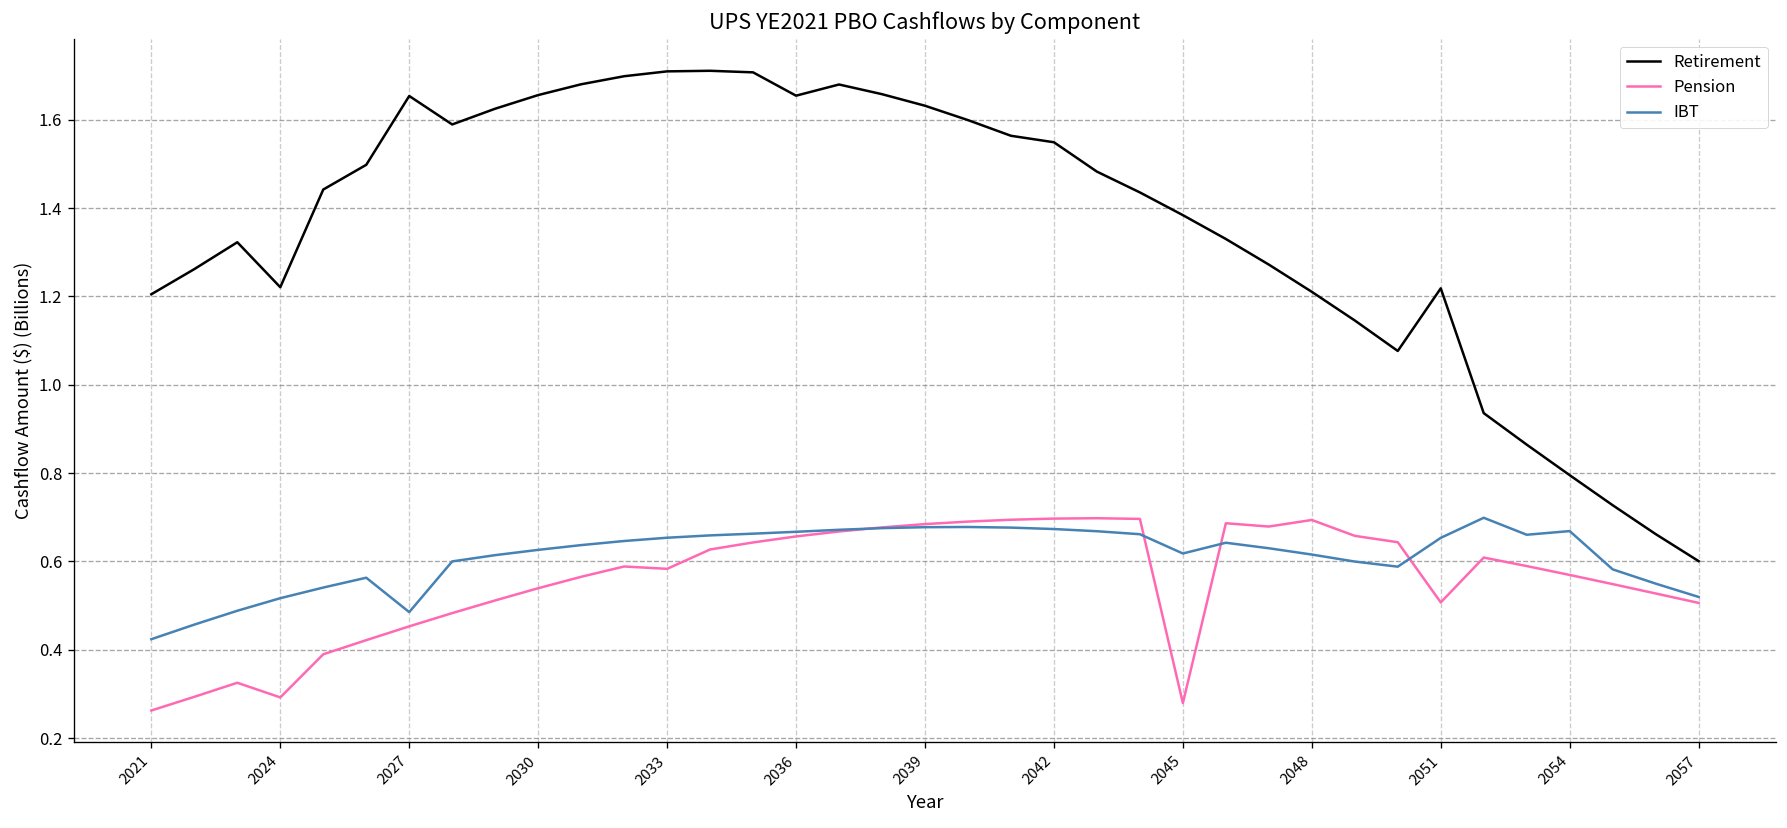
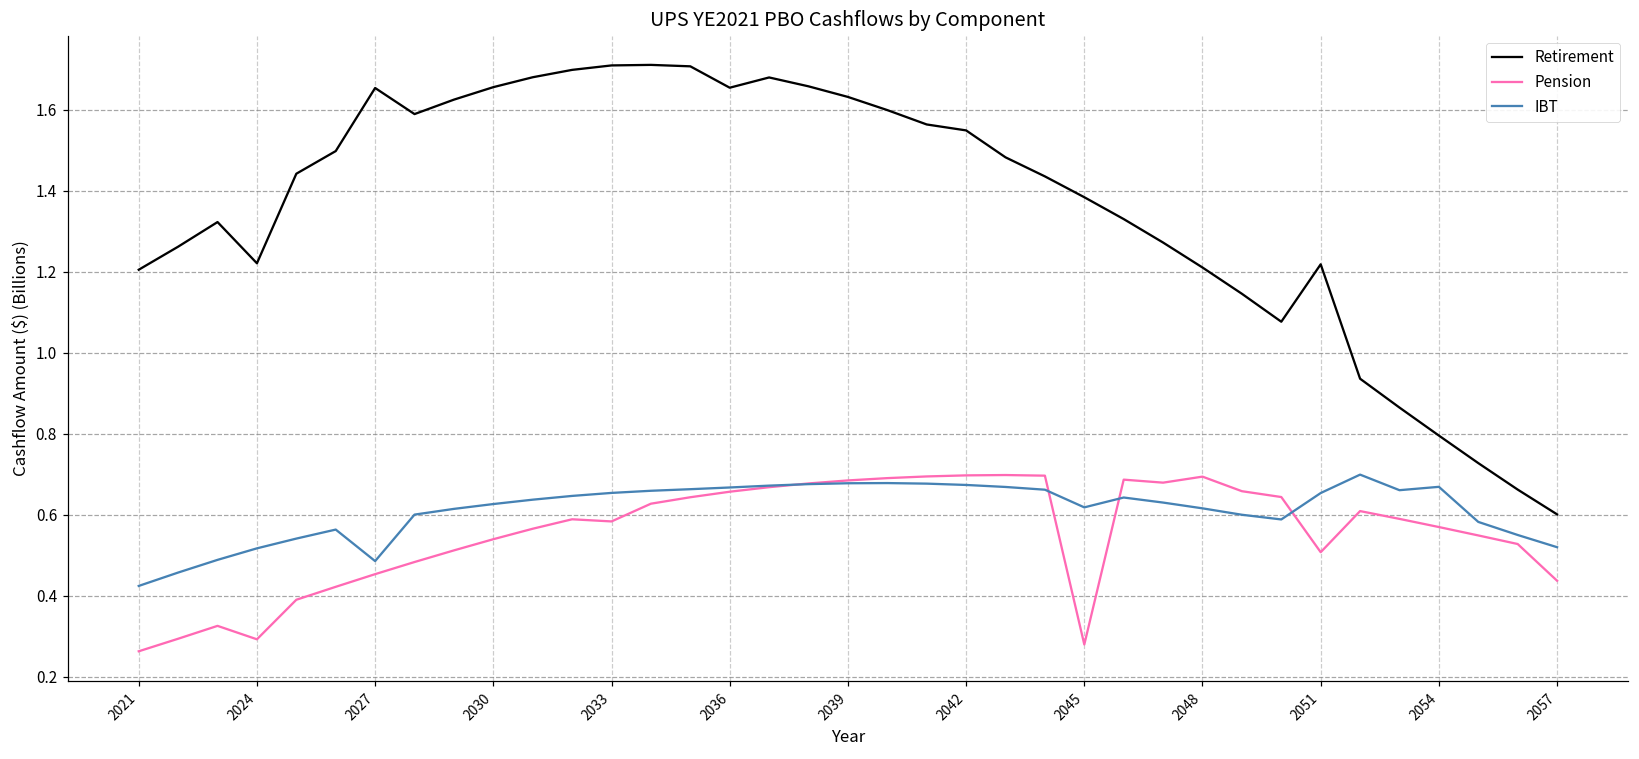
  {
    "Retirement": {
      "2021": 1.20,
      "2024": 1.22,
      "2027": 1.65,
      "2030": 1.66,
      "2033": 1.71,
      "2036": 1.65,
      "2039": 1.63,
      "2042": 1.55,
      "2045": 1.38,
      "2048": 1.21,
      "2051": 1.22,
      "2054": 0.80,
      "2057": 0.60
    },
    "Pension": {
      "2021": 0.26,
      "2024": 0.29,
      "2027": 0.45,
      "2030": 0.54,
      "2033": 0.58,
      "2036": 0.66,
      "2042": 0.70,
      "2045": 0.28,
      "2048": 0.69,
      "2051": 0.51,
      "2054": 0.57,
-     "2057": 0.51
+     "2057": 0.44
    },
    "IBT": {
      "2021": 0.42,
      "2024": 0.52,
      "2027": 0.49,
      "2030": 0.63,
      "2033": 0.65,
      "2036": 0.67,
      "2042": 0.67,
      "2045": 0.62,
      "2048": 0.62,
      "2051": 0.65,
      "2054": 0.67,
      "2057": 0.52
    }
  }
